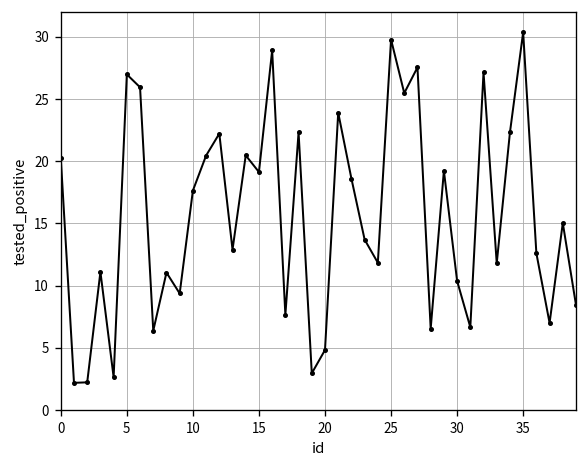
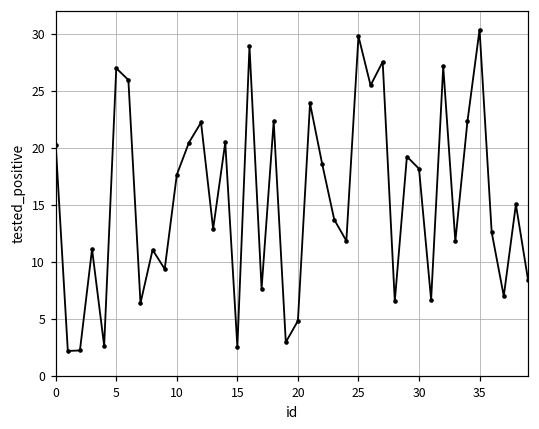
  {
    "0": 20.3,
    "5": 27.0,
    "10": 17.6,
-   "15": 19.1,
+   "15": 2.5,
    "20": 4.8,
    "25": 29.8,
-   "30": 10.4,
+   "30": 18.2,
    "35": 30.4
  }
